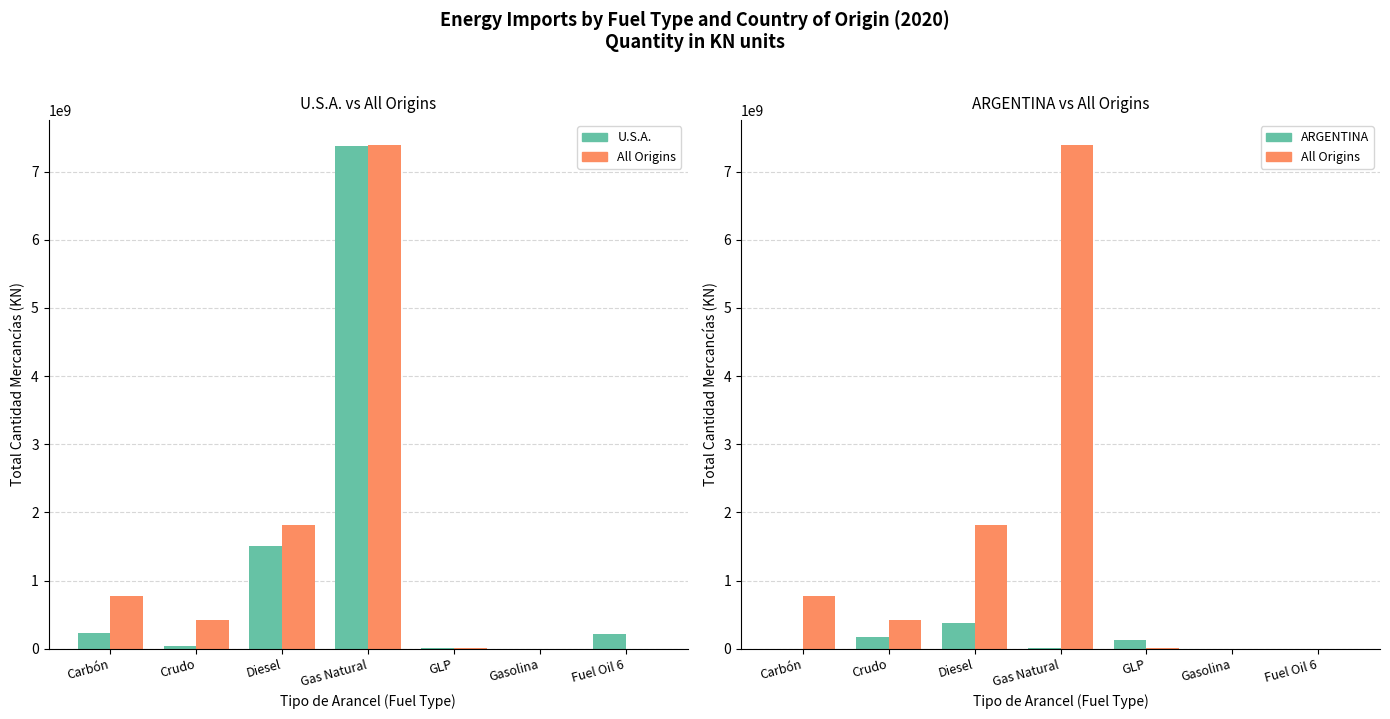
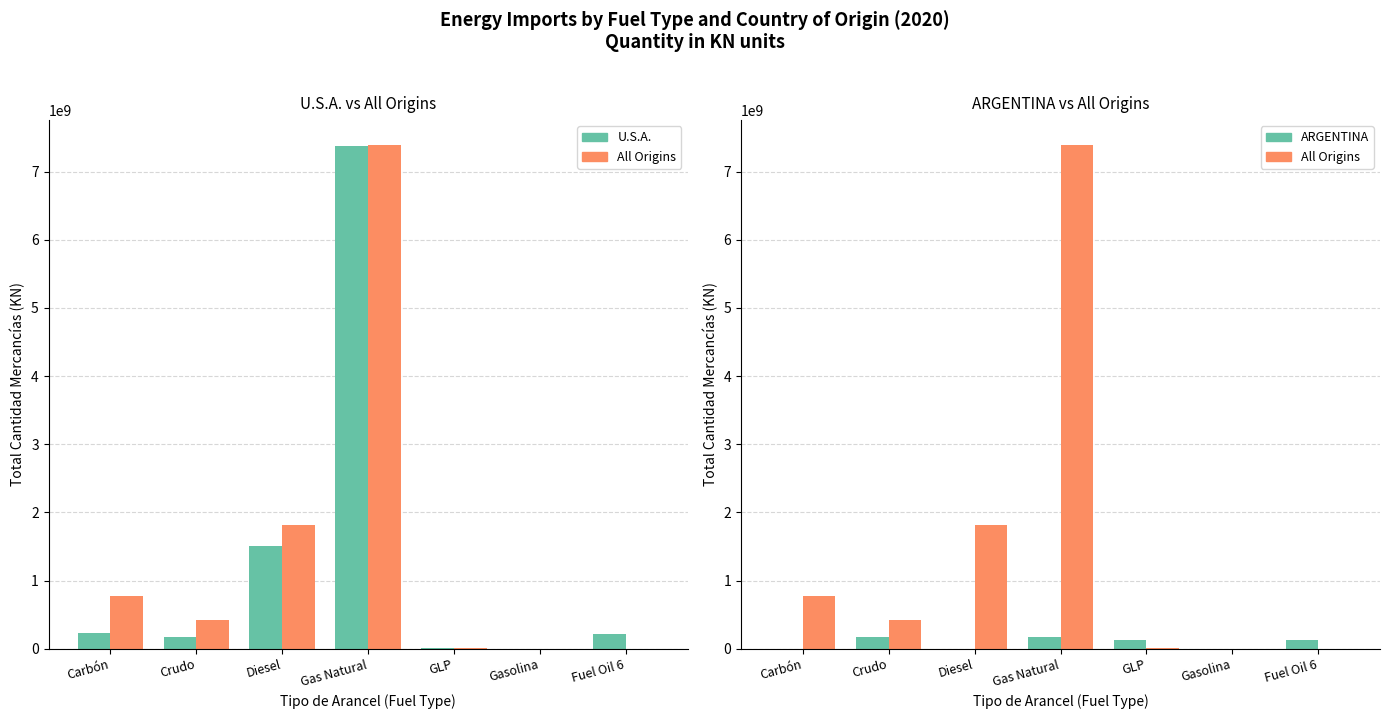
  {
    "U.S.A. vs All Origins": {
      "U.S.A.": {
        "Carbón": 200000000,
-       "Crudo": 0,
+       "Crudo": 200000000,
        "Diesel": 1500000000,
        "Gas Natural": 7400000000,
        "Fuel Oil 6": 200000000
      },
      "All Origins": {
        "Carbón": 800000000,
        "Crudo": 400000000,
        "Diesel": 1800000000,
        "Gas Natural": 7400000000
      }
    },
    "ARGENTINA vs All Origins": {
      "ARGENTINA": {
        "Carbón": 0,
        "Crudo": 200000000,
-       "Diesel": 400000000,
-       "Gas Natural": 0,
+       "Diesel": 0,
+       "Gas Natural": 200000000,
        "GLP": 100000000,
        "Gasolina": 0,
-       "Fuel Oil 6": 0
+       "Fuel Oil 6": 100000000
      },
      "All Origins": {
        "Carbón": 800000000,
        "Crudo": 400000000,
        "Diesel": 1800000000,
        "Gas Natural": 7400000000
      }
    }
  }
